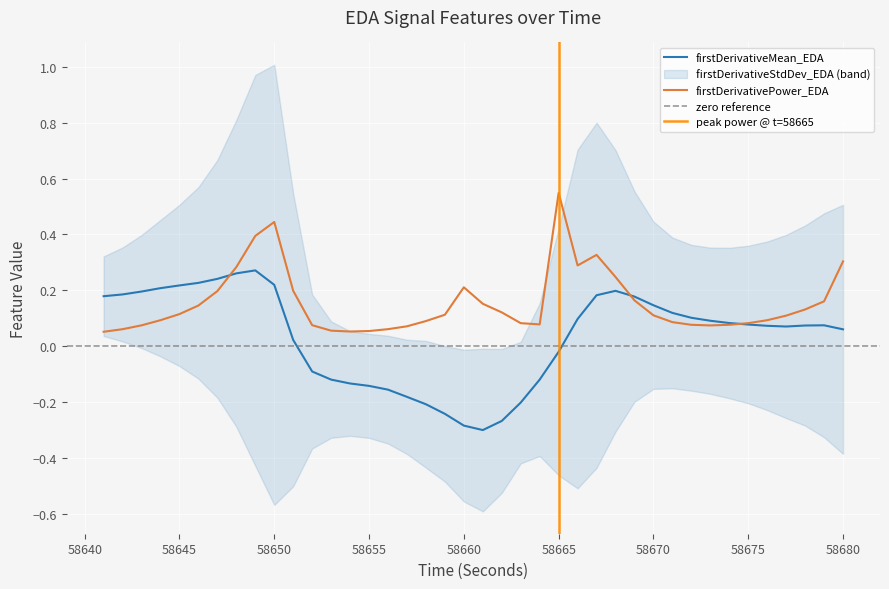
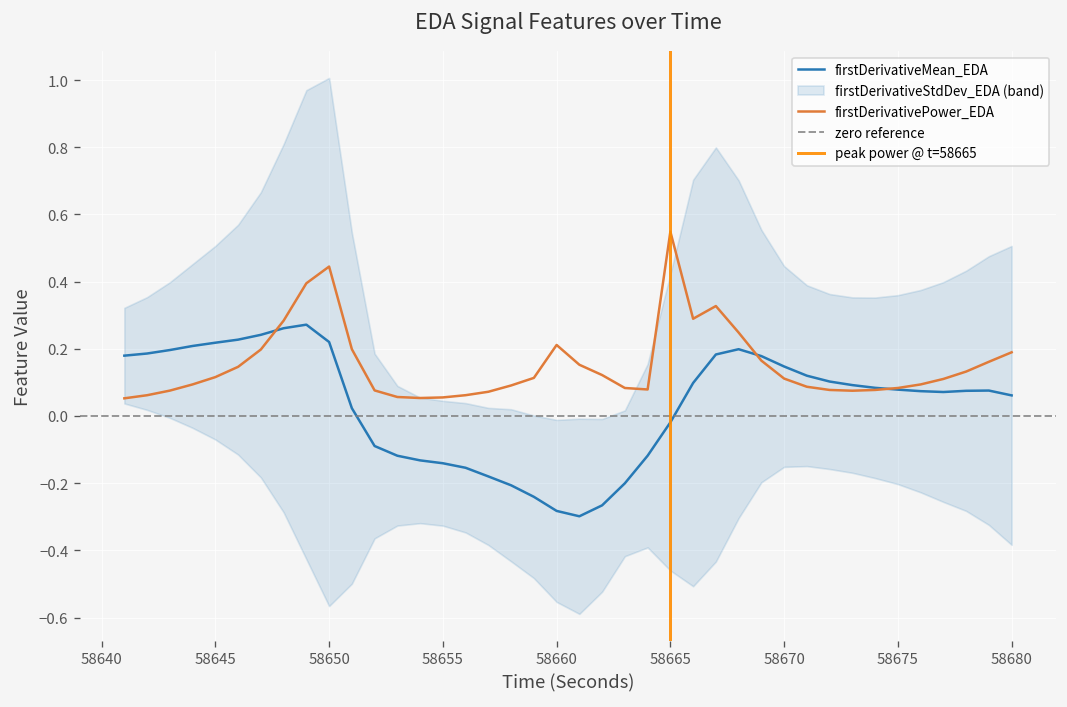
  {
    "firstDerivativePower_EDA": {
      "58645": 0.12,
      "58650": 0.44,
      "58655": 0.06,
      "58660": 0.21,
      "58665": 0.55,
      "58670": 0.11,
-     "58680": 0.30
+     "58680": 0.19
    }
  }
